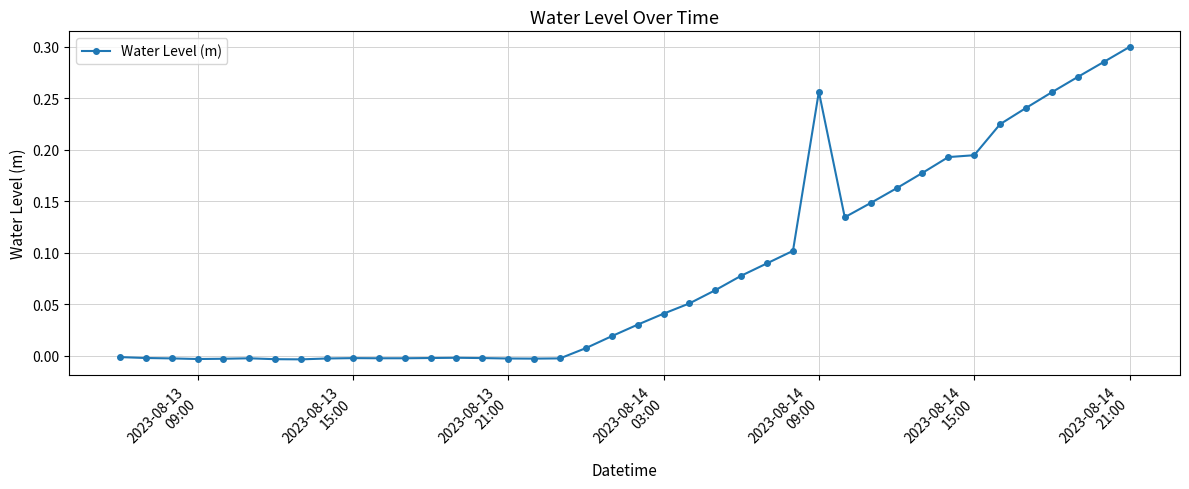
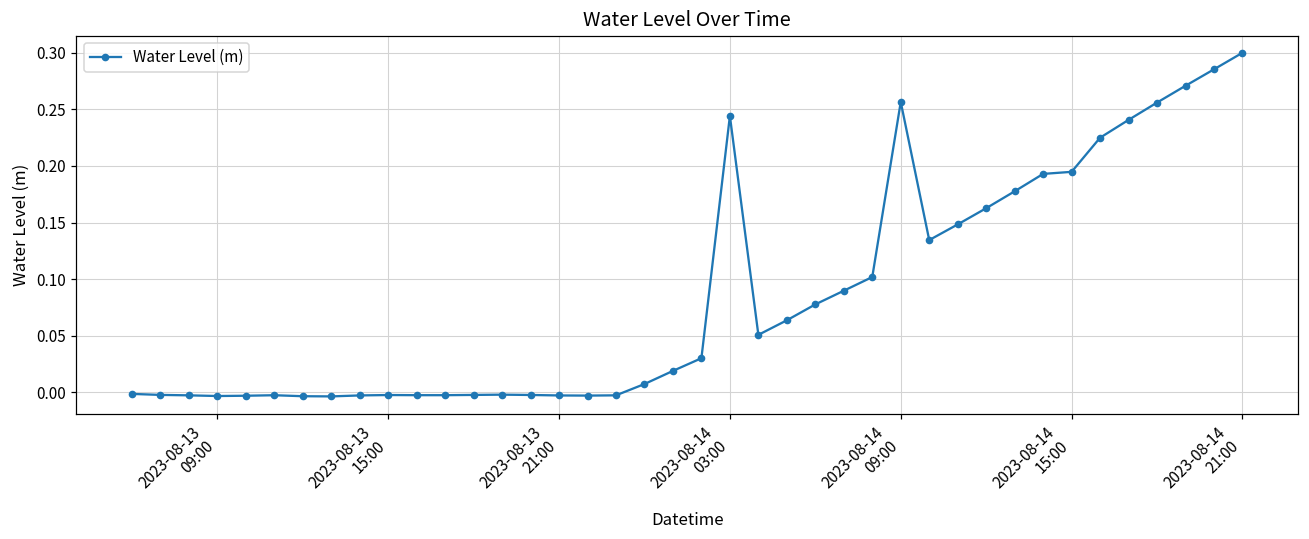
  {
    "2023-08-13 09:00": -0.003,
    "2023-08-13 15:00": -0.002,
    "2023-08-13 21:00": -0.003,
-   "2023-08-14 03:00": 0.041,
+   "2023-08-14 03:00": 0.244,
    "2023-08-14 09:00": 0.256,
    "2023-08-14 15:00": 0.195,
    "2023-08-14 21:00": 0.300
  }
